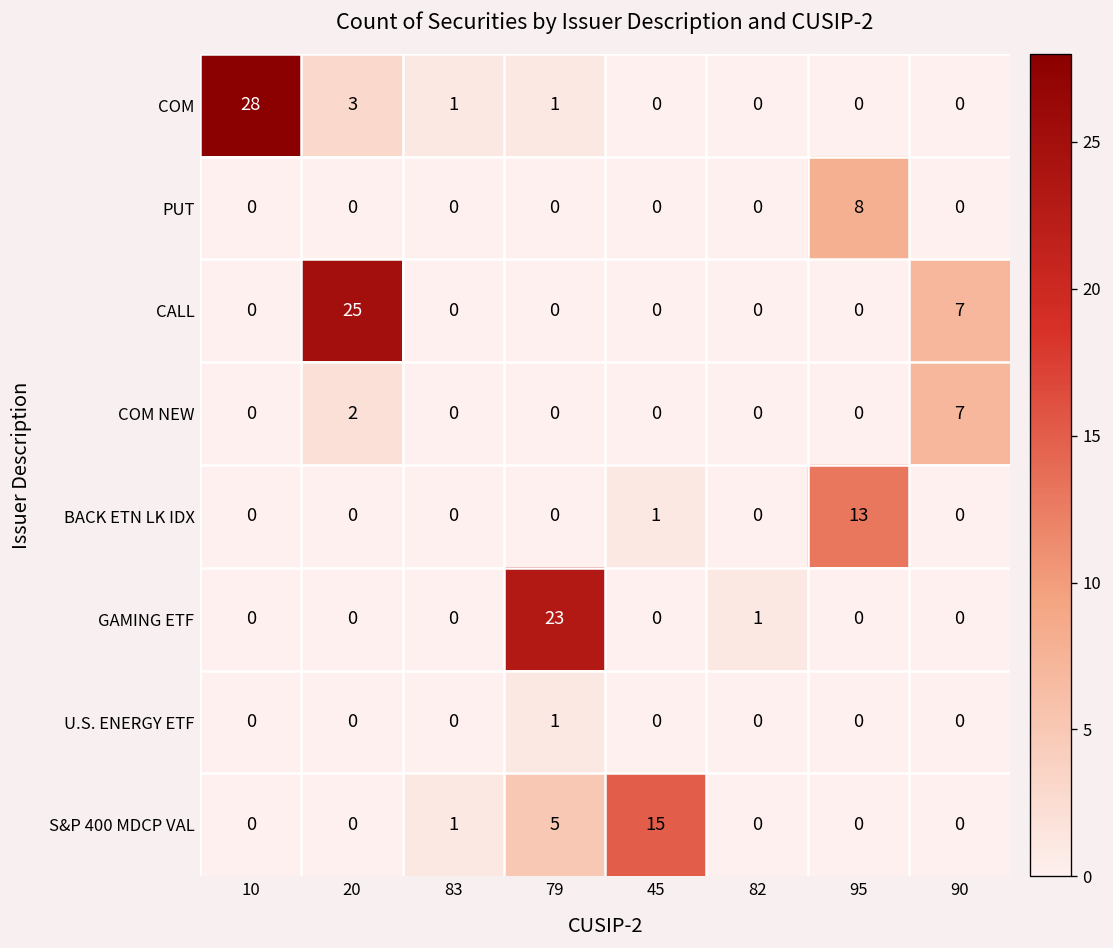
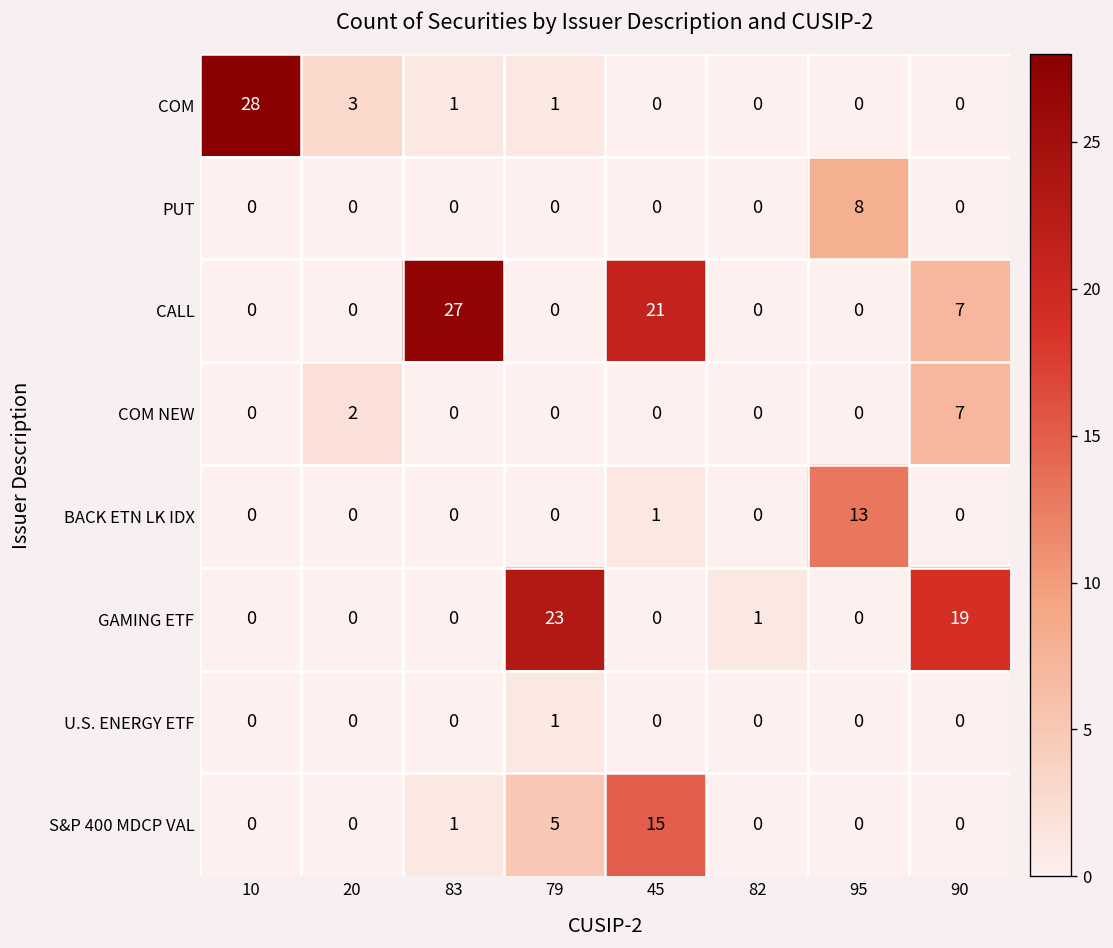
  {
    "COM": {
      "10": 28,
      "20": 3,
      "83": 1,
      "79": 1,
      "45": 0,
      "82": 0,
      "95": 0,
      "90": 0
    },
    "PUT": {
      "10": 0,
      "20": 0,
      "83": 0,
      "79": 0,
      "45": 0,
      "82": 0,
      "95": 8,
      "90": 0
    },
    "CALL": {
      "10": 0,
-     "20": 25,
-     "83": 0,
+     "20": 0,
+     "83": 27,
      "79": 0,
-     "45": 0,
+     "45": 21,
      "82": 0,
      "95": 0,
      "90": 7
    },
    "COM NEW": {
      "10": 0,
      "20": 2,
      "83": 0,
      "79": 0,
      "45": 0,
      "82": 0,
      "95": 0,
      "90": 7
    },
    "BACK ETN LK IDX": {
      "10": 0,
      "20": 0,
      "83": 0,
      "79": 0,
      "45": 1,
      "82": 0,
      "95": 13,
      "90": 0
    },
    "GAMING ETF": {
      "10": 0,
      "20": 0,
      "83": 0,
      "79": 23,
      "45": 0,
      "82": 1,
      "95": 0,
-     "90": 0
+     "90": 19
    },
    "U.S. ENERGY ETF": {
      "10": 0,
      "20": 0,
      "83": 0,
      "79": 1,
      "45": 0,
      "82": 0,
      "95": 0,
      "90": 0
    },
    "S&P 400 MDCP VAL": {
      "10": 0,
      "20": 0,
      "83": 1,
      "79": 5,
      "45": 15,
      "82": 0,
      "95": 0,
      "90": 0
    }
  }
